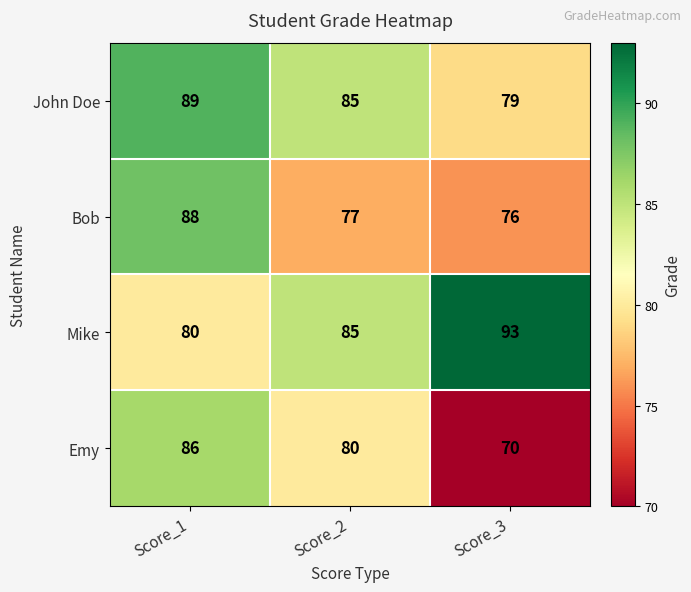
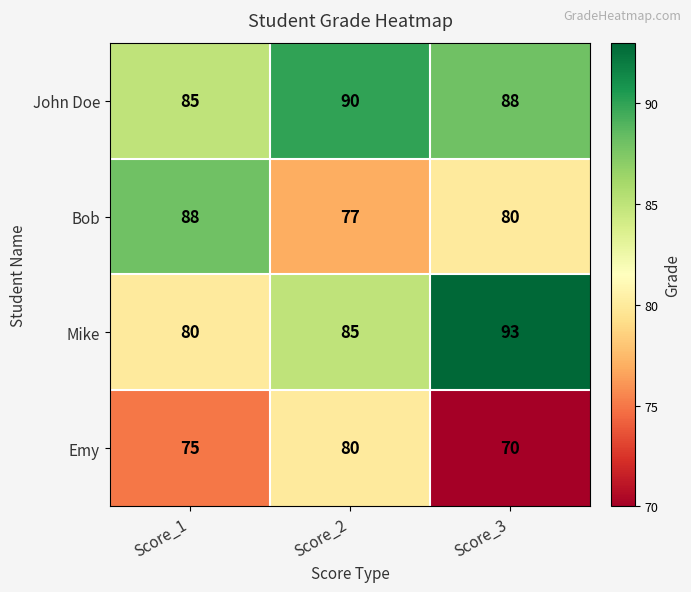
  {
    "John Doe": {
-     "Score_1": 89,
-     "Score_2": 85,
-     "Score_3": 79
+     "Score_1": 85,
+     "Score_2": 90,
+     "Score_3": 88
    },
    "Bob": {
      "Score_1": 88,
      "Score_2": 77,
-     "Score_3": 76
+     "Score_3": 80
    },
    "Mike": {
      "Score_1": 80,
      "Score_2": 85,
      "Score_3": 93
    },
    "Emy": {
-     "Score_1": 86,
+     "Score_1": 75,
      "Score_2": 80,
      "Score_3": 70
    }
  }
